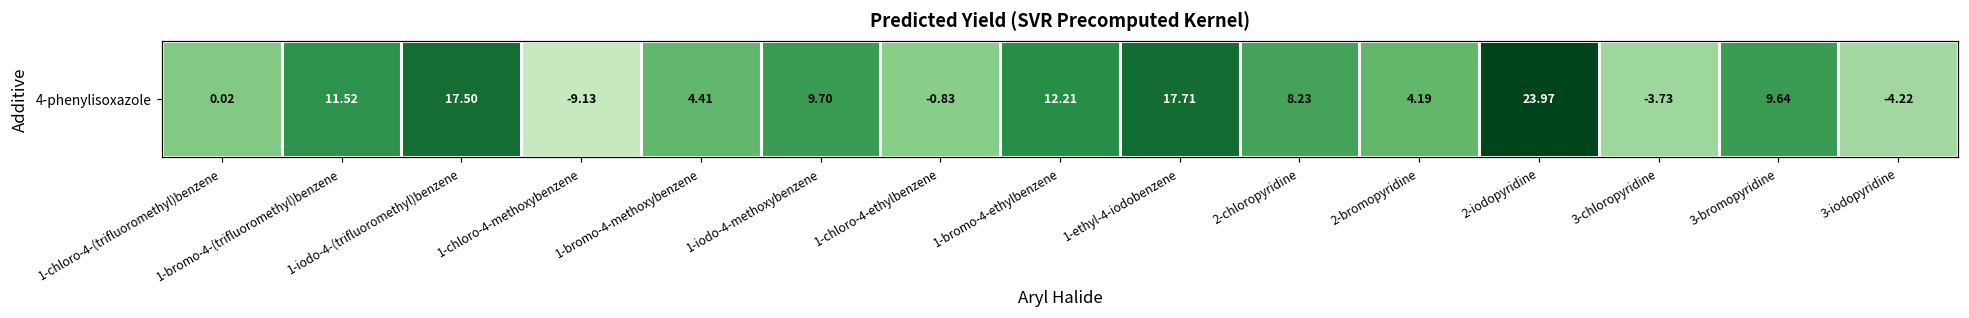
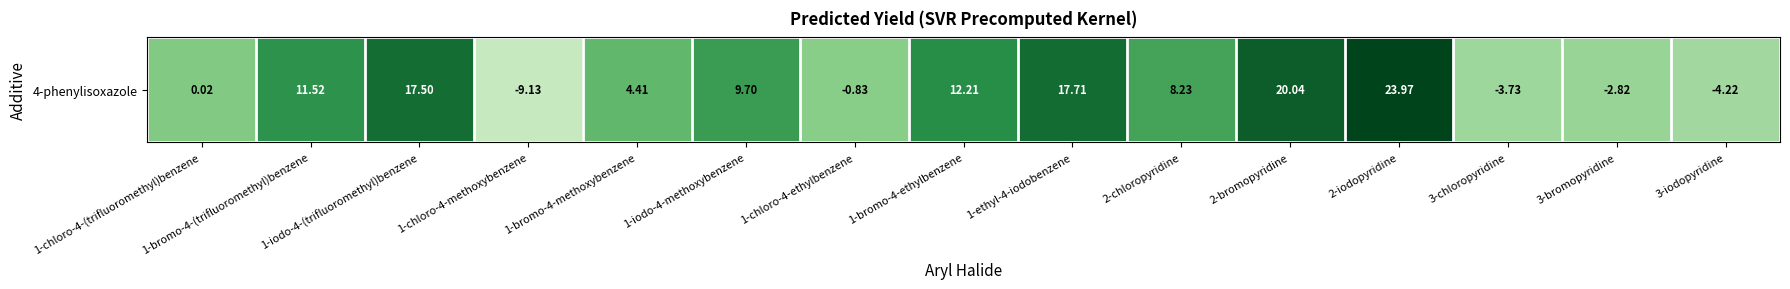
  {
    "4-phenylisoxazole": {
      "1-chloro-4-(trifluoromethyl)benzene": 0.02,
      "1-bromo-4-(trifluoromethyl)benzene": 11.52,
      "1-iodo-4-(trifluoromethyl)benzene": 17.50,
      "1-chloro-4-methoxybenzene": -9.13,
      "1-bromo-4-methoxybenzene": 4.41,
      "1-iodo-4-methoxybenzene": 9.70,
      "1-chloro-4-ethylbenzene": -0.83,
      "1-bromo-4-ethylbenzene": 12.21,
      "1-ethyl-4-iodobenzene": 17.71,
      "2-chloropyridine": 8.23,
-     "2-bromopyridine": 4.19,
+     "2-bromopyridine": 20.04,
      "2-iodopyridine": 23.97,
      "3-chloropyridine": -3.73,
-     "3-bromopyridine": 9.64,
+     "3-bromopyridine": -2.82,
      "3-iodopyridine": -4.22
    }
  }
